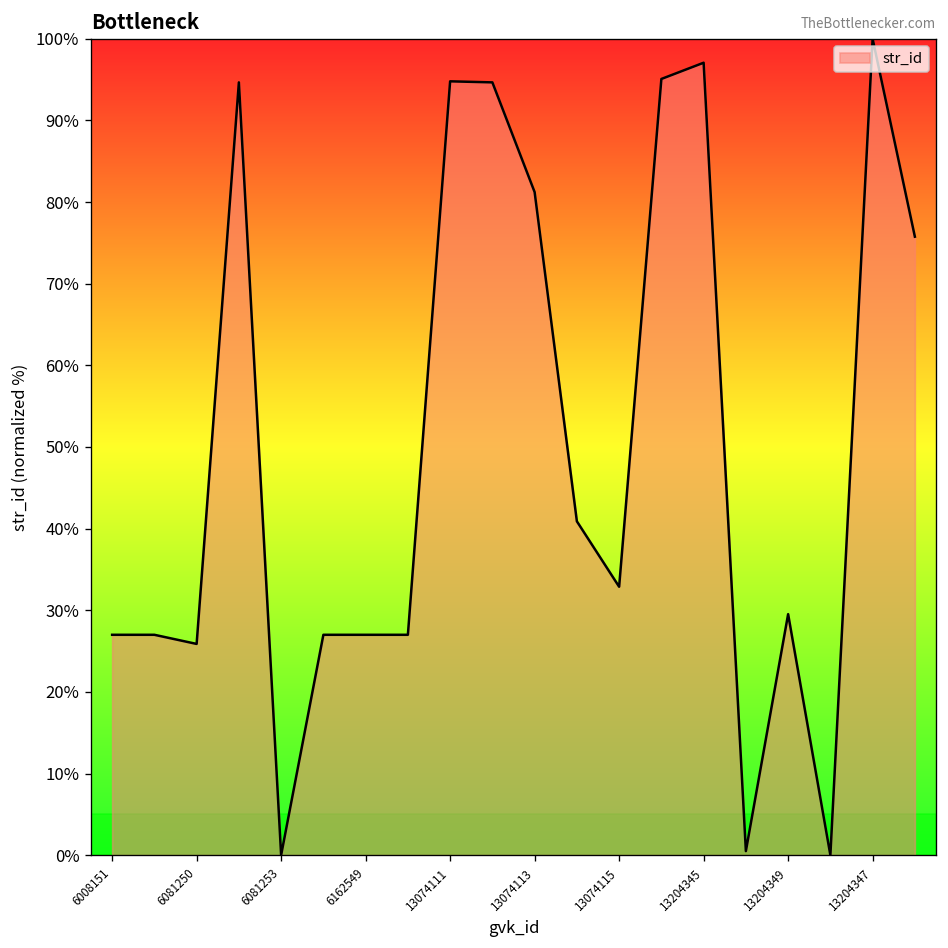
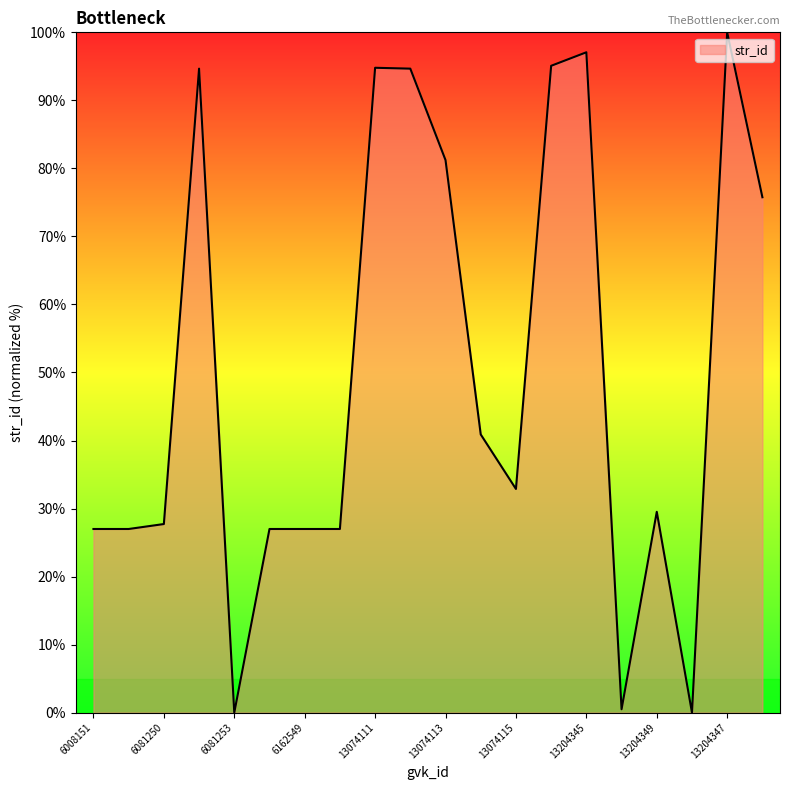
  {
    "6008151": "27%",
-   "6081250": "26%",
+   "6081250": "28%",
    "6162549": "27%",
    "13074111": "95%",
    "13074113": "81%",
    "13074115": "33%",
    "13204345": "97%",
    "13204349": "30%",
    "13204347": "100%"
  }
